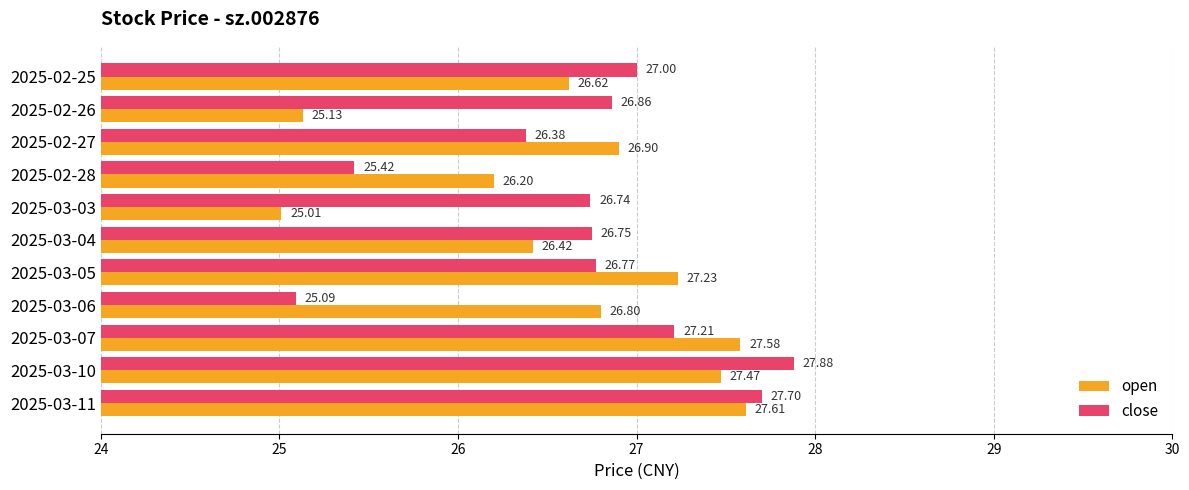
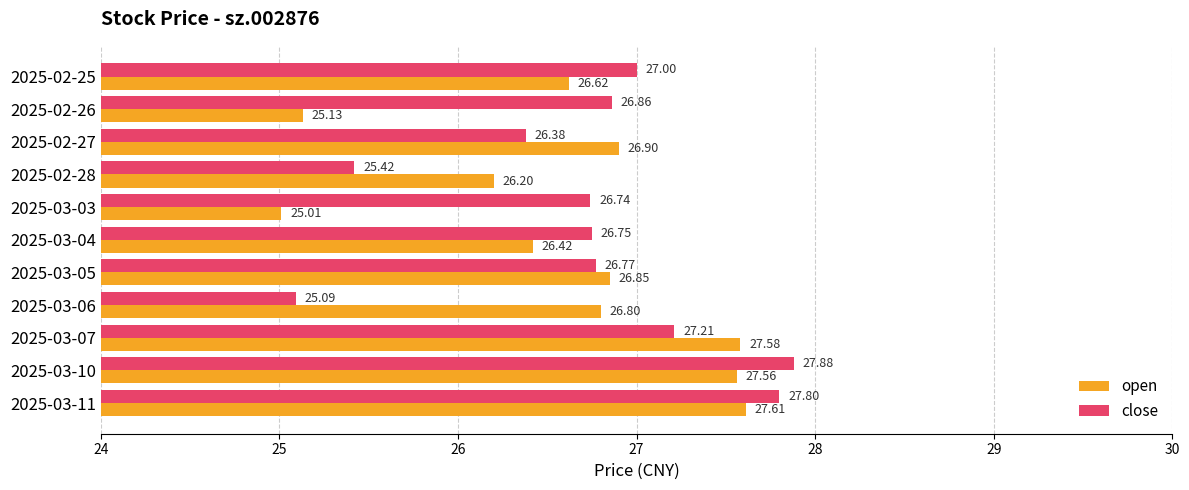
  {
    "open": {
      "2025-02-25": 26.62,
      "2025-02-26": 25.13,
      "2025-02-27": 26.90,
      "2025-02-28": 26.20,
      "2025-03-03": 25.01,
      "2025-03-04": 26.42,
-     "2025-03-05": 27.23,
+     "2025-03-05": 26.85,
      "2025-03-06": 26.80,
      "2025-03-07": 27.58,
-     "2025-03-10": 27.47,
+     "2025-03-10": 27.56,
      "2025-03-11": 27.61
    },
    "close": {
      "2025-02-25": 27.00,
      "2025-02-26": 26.86,
      "2025-02-27": 26.38,
      "2025-02-28": 25.42,
      "2025-03-03": 26.74,
      "2025-03-04": 26.75,
      "2025-03-05": 26.77,
      "2025-03-06": 25.09,
      "2025-03-07": 27.21,
      "2025-03-10": 27.88,
-     "2025-03-11": 27.70
+     "2025-03-11": 27.80
    }
  }
